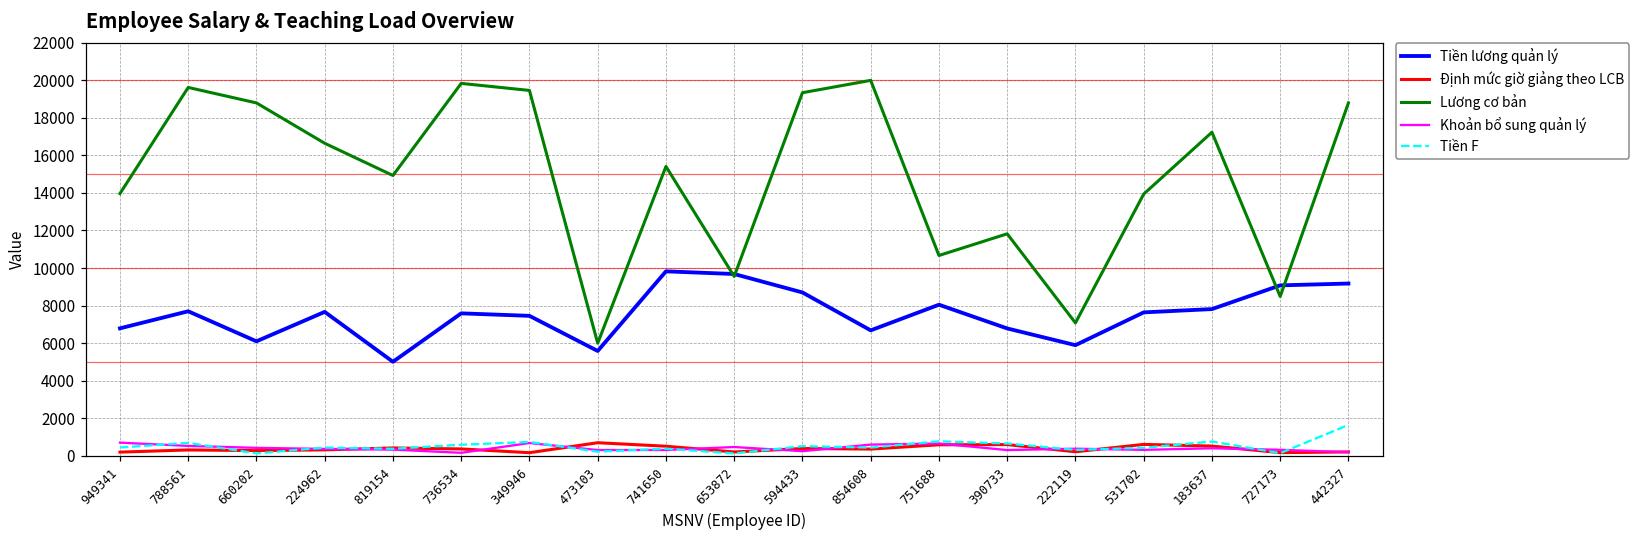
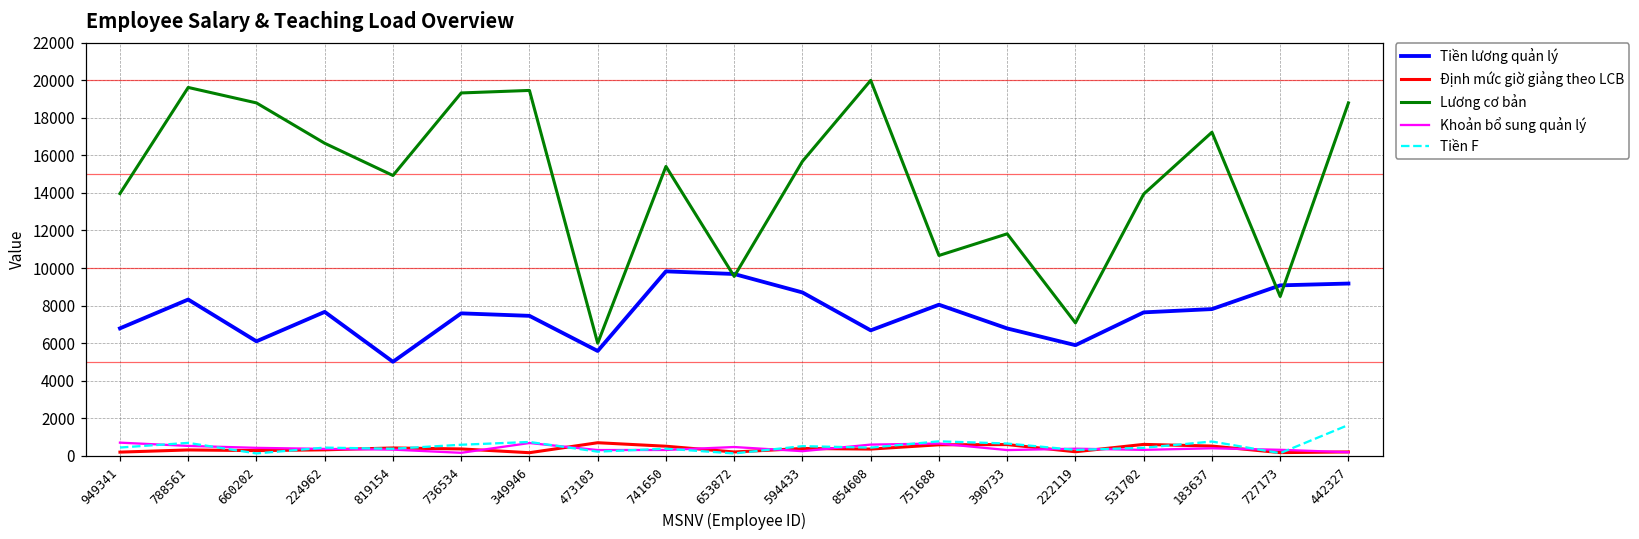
  {
    "Tiền lương quản lý": {
      "949341": 6800,
-     "788561": 7700,
+     "788561": 8300,
      "660202": 6100,
      "224962": 7700,
      "819154": 5000,
      "736534": 7600,
      "349946": 7500,
      "473103": 5600,
      "741650": 9800,
      "594433": 8700,
      "854608": 6700,
      "751688": 8000,
      "390733": 6800,
      "222119": 5900,
      "531702": 7600,
      "183637": 7800,
      "727173": 9100,
      "442327": 9200
    },
    "Định mức giờ giảng theo LCB": {
      "949341": 200,
      "788561": 300,
      "736534": 400,
      "349946": 200,
      "473103": 700,
      "531702": 600
    },
    "Lương cơ bản": {
      "949341": 14000,
      "788561": 19600,
      "660202": 18800,
      "224962": 16600,
      "819154": 14900,
-     "736534": 19800,
+     "736534": 19300,
      "349946": 19500,
      "473103": 6000,
      "741650": 15400,
-     "594433": 19300,
+     "594433": 15700,
      "854608": 20000,
      "751688": 10700,
      "390733": 11800,
      "222119": 7100,
      "531702": 13900,
      "183637": 17200,
      "727173": 8500,
      "442327": 18800
    },
    "Khoản bổ sung quản lý": {
      "949341": 700,
      "788561": 500,
      "736534": 200,
      "653872": 500,
      "854608": 600,
      "390733": 300,
      "727173": 300
    },
    "Tiền F": {
      "949341": 400,
      "788561": 700,
      "660202": 100,
      "736534": 600,
      "183637": 800,
      "442327": 1600
    }
  }
